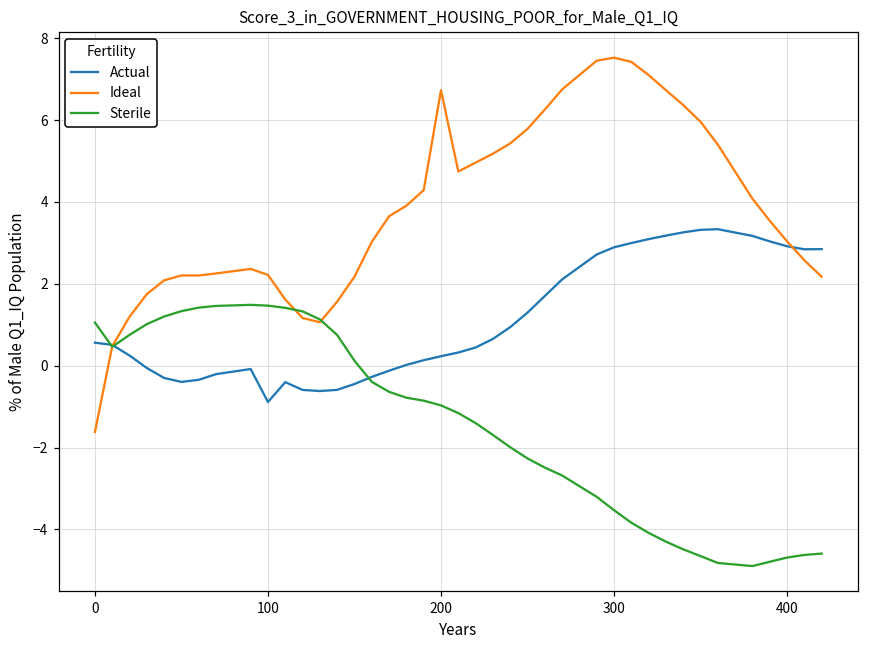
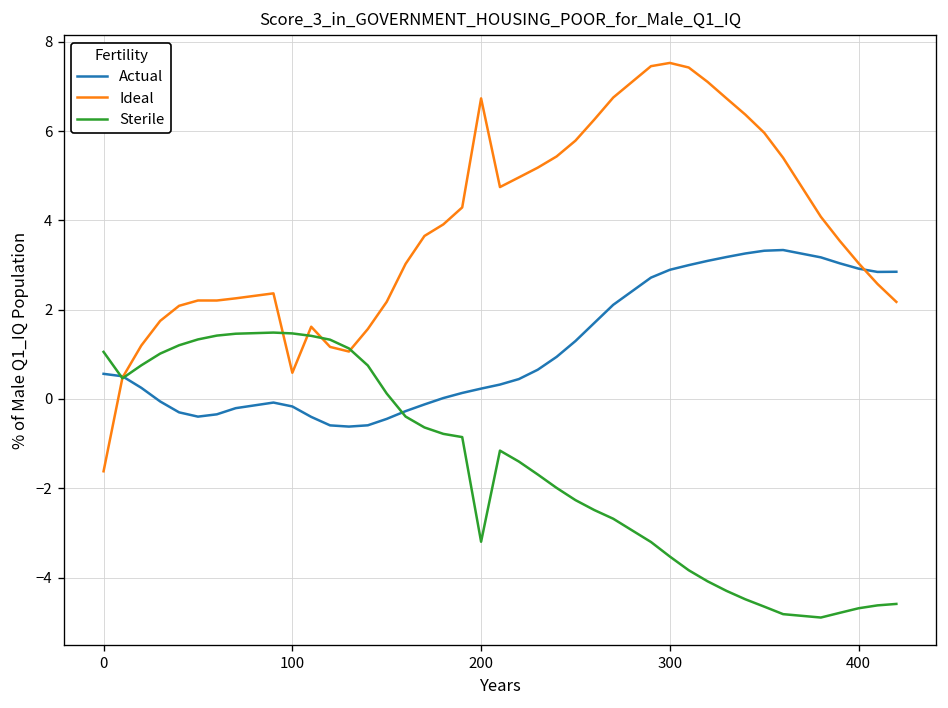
  {
    "Actual": {
      "0": 0.6,
-     "100": -0.9,
+     "100": -0.2,
      "200": 0.2,
      "300": 2.9,
      "400": 2.9
    },
    "Ideal": {
      "0": -1.6,
-     "100": 2.2,
+     "100": 0.6,
      "200": 6.7,
      "300": 7.5,
      "400": 3.0
    },
    "Sterile": {
      "0": 1.1,
      "100": 1.5,
-     "200": -1.0,
+     "200": -3.2,
      "300": -3.5,
      "400": -4.7
    }
  }
